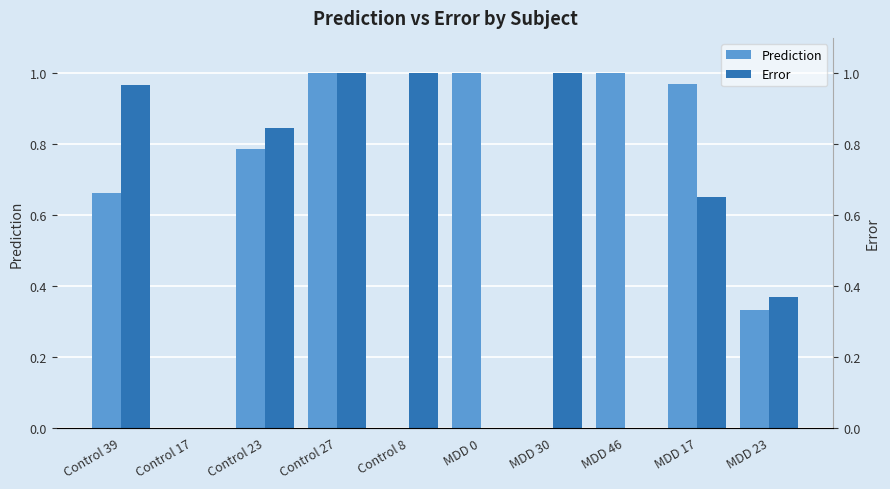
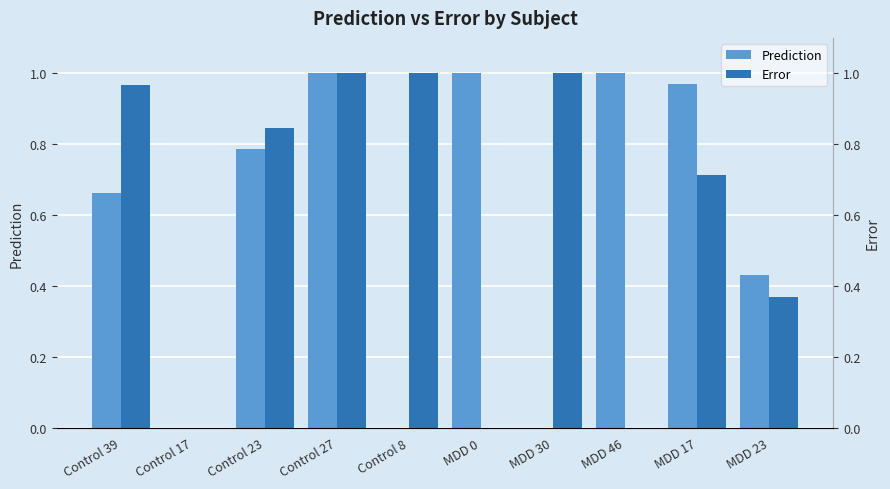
  {
    "Prediction": {
      "Control 39": 0.66,
      "Control 23": 0.79,
      "Control 27": 1.00,
      "MDD 0": 1.00,
      "MDD 46": 1.00,
      "MDD 17": 0.97,
-     "MDD 23": 0.33
+     "MDD 23": 0.43
    },
    "Error": {
      "Control 39": 0.97,
      "Control 23": 0.84,
      "Control 27": 1.00,
      "Control 8": 1.00,
      "MDD 30": 1.00,
-     "MDD 17": 0.65,
+     "MDD 17": 0.71,
      "MDD 23": 0.37
    }
  }
